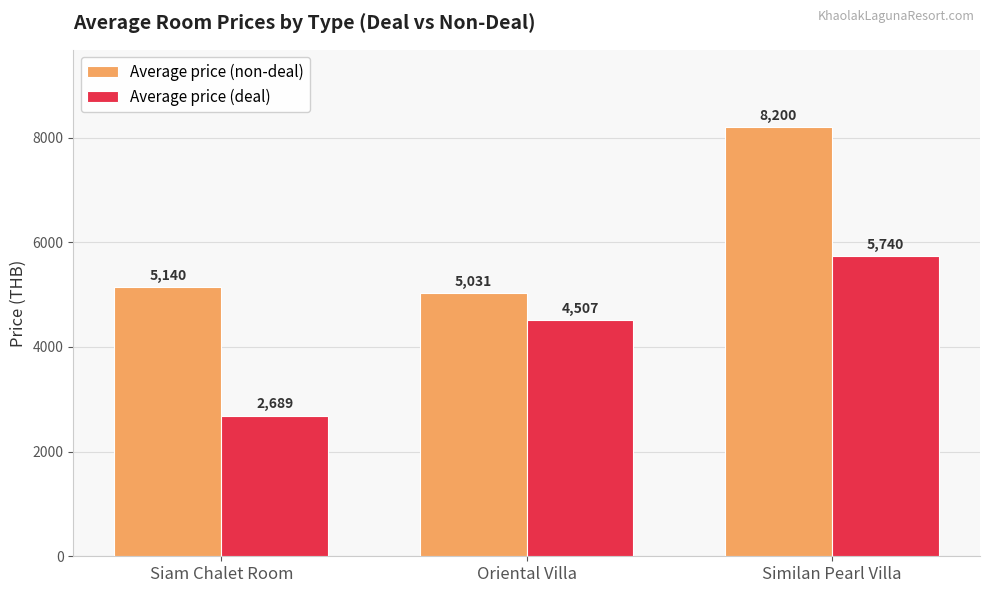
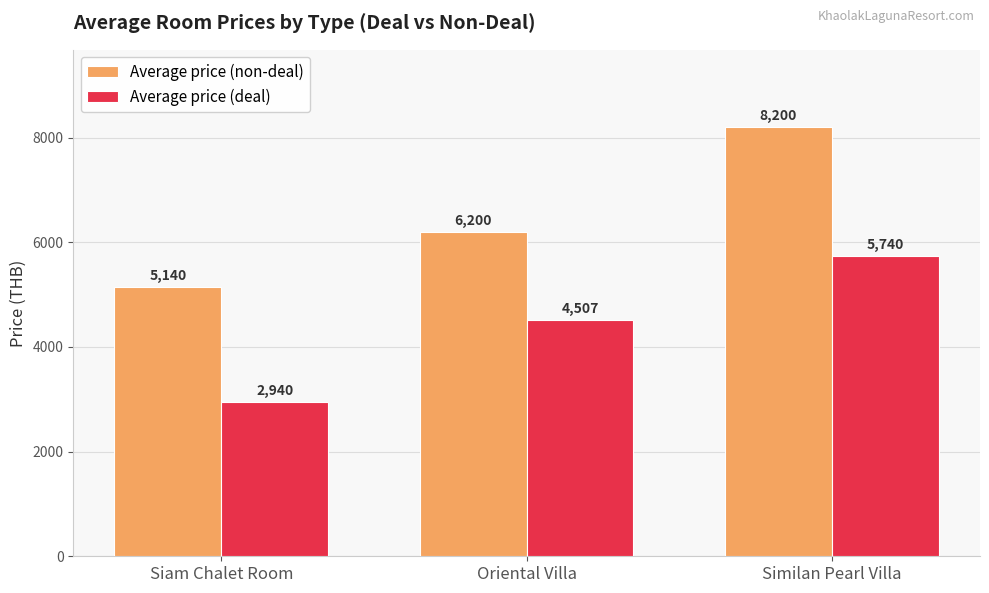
  {
    "Average price (non-deal)": {
      "Siam Chalet Room": "5,140",
-     "Oriental Villa": "5,031",
+     "Oriental Villa": "6,200",
      "Similan Pearl Villa": "8,200"
    },
    "Average price (deal)": {
-     "Siam Chalet Room": "2,689",
+     "Siam Chalet Room": "2,940",
      "Oriental Villa": "4,507",
      "Similan Pearl Villa": "5,740"
    }
  }
